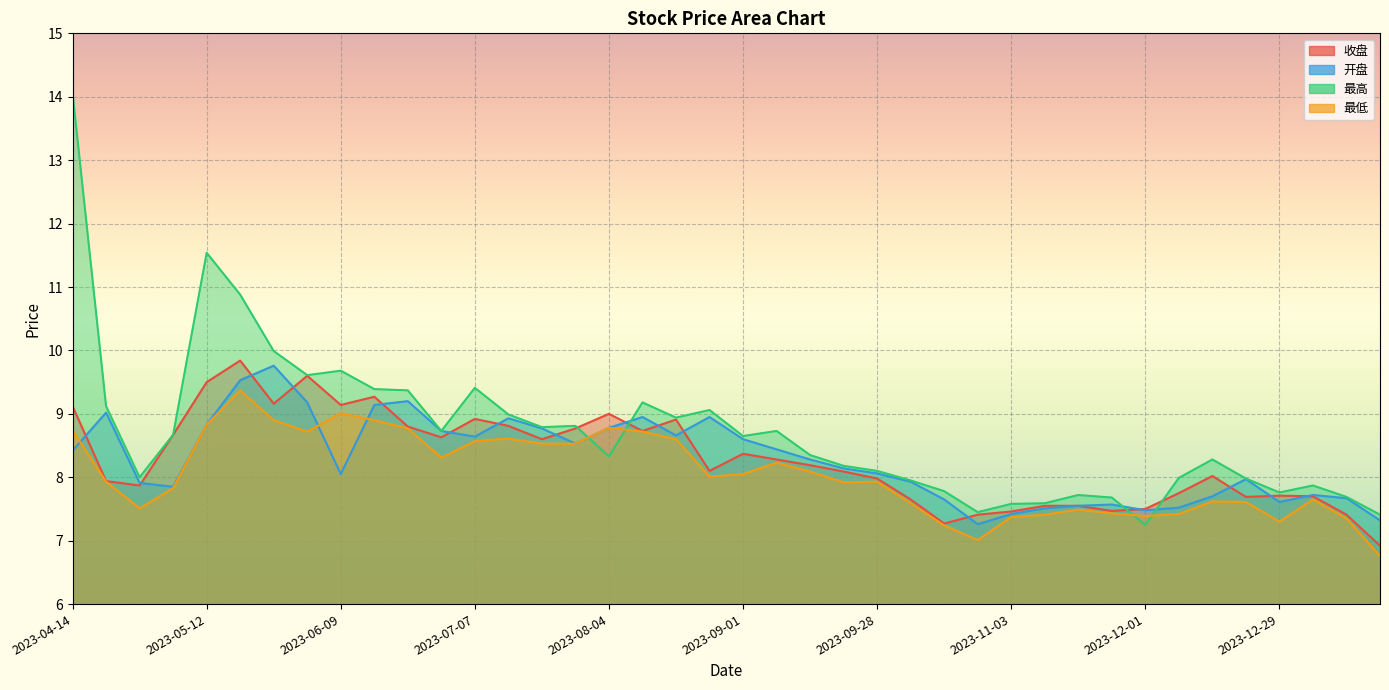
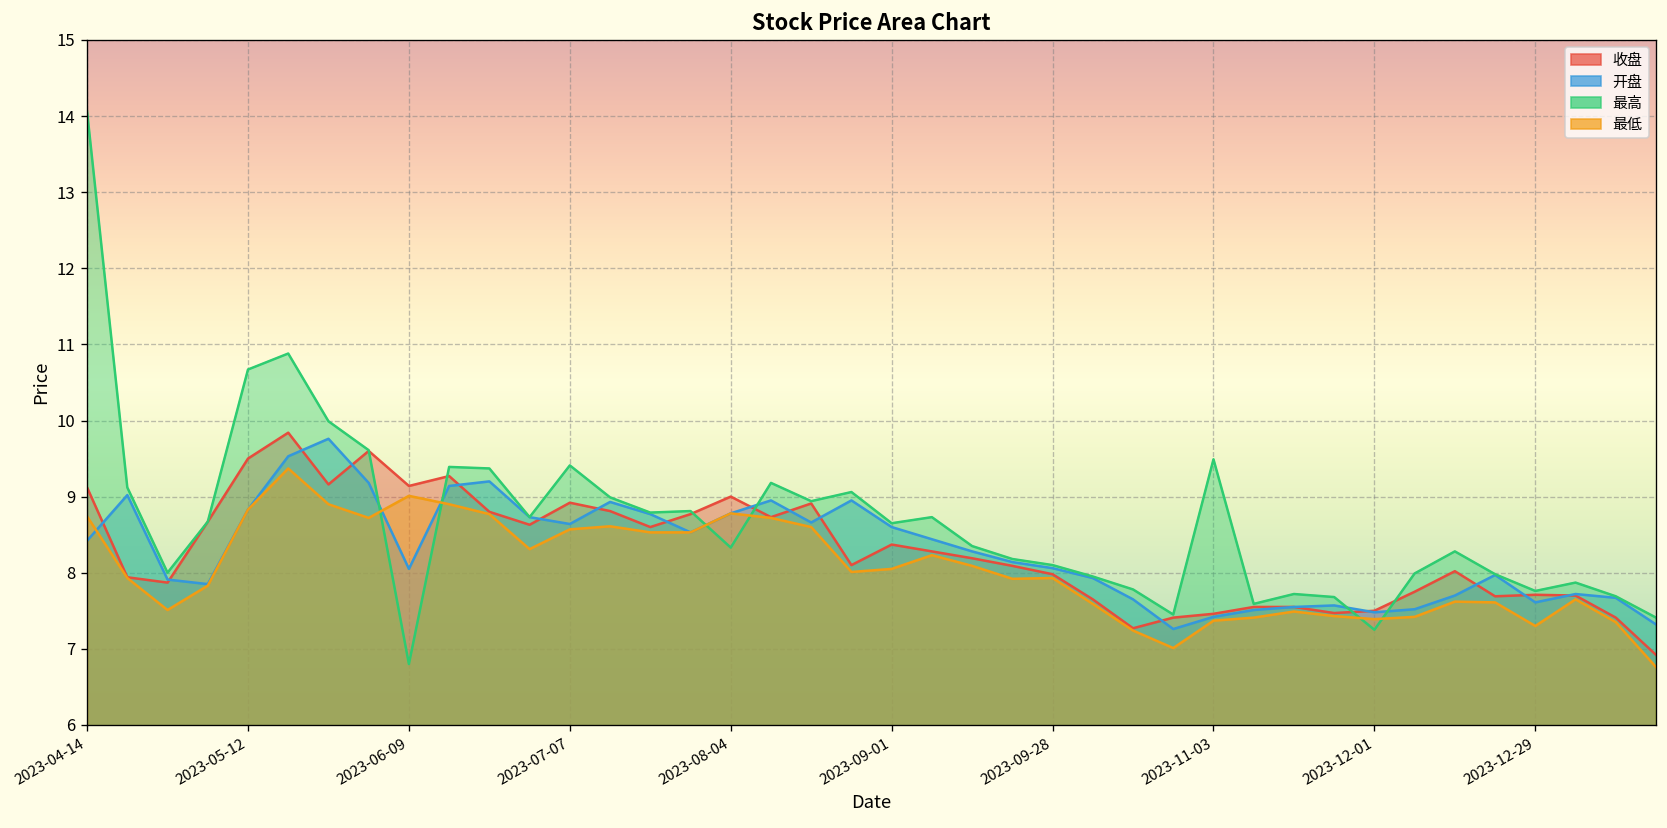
  {
    "开盘": {
      "2023-04-14": 8.4,
      "2023-06-09": 8.1,
      "2023-07-07": 8.6,
      "2023-09-01": 8.6,
      "2023-12-29": 7.6
    },
    "最高": {
      "2023-04-14": 14.1,
-     "2023-05-12": 11.5,
-     "2023-06-09": 9.7,
+     "2023-05-12": 10.7,
+     "2023-06-09": 6.8,
      "2023-07-07": 9.4,
      "2023-08-04": 8.3,
      "2023-09-01": 8.7,
-     "2023-11-03": 7.6,
+     "2023-11-03": 9.5,
      "2023-12-01": 7.3,
      "2023-12-29": 7.8
    }
  }
